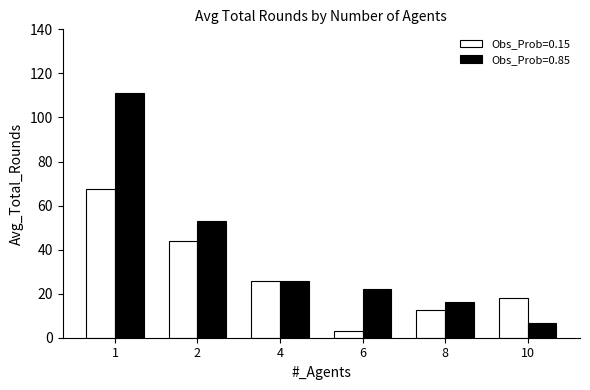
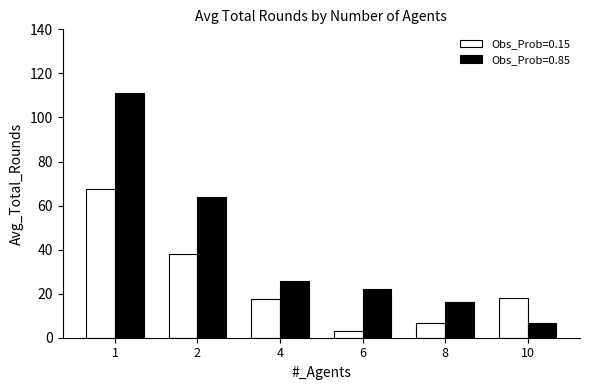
  {
    "Obs_Prob=0.15": {
      "1": 67,
-     "2": 44,
-     "4": 26,
+     "2": 38,
+     "4": 18,
      "6": 3,
-     "8": 12,
+     "8": 7,
      "10": 18
    },
    "Obs_Prob=0.85": {
      "1": 111,
-     "2": 53,
+     "2": 64,
      "4": 26,
      "6": 22,
      "8": 16,
      "10": 7
    }
  }
